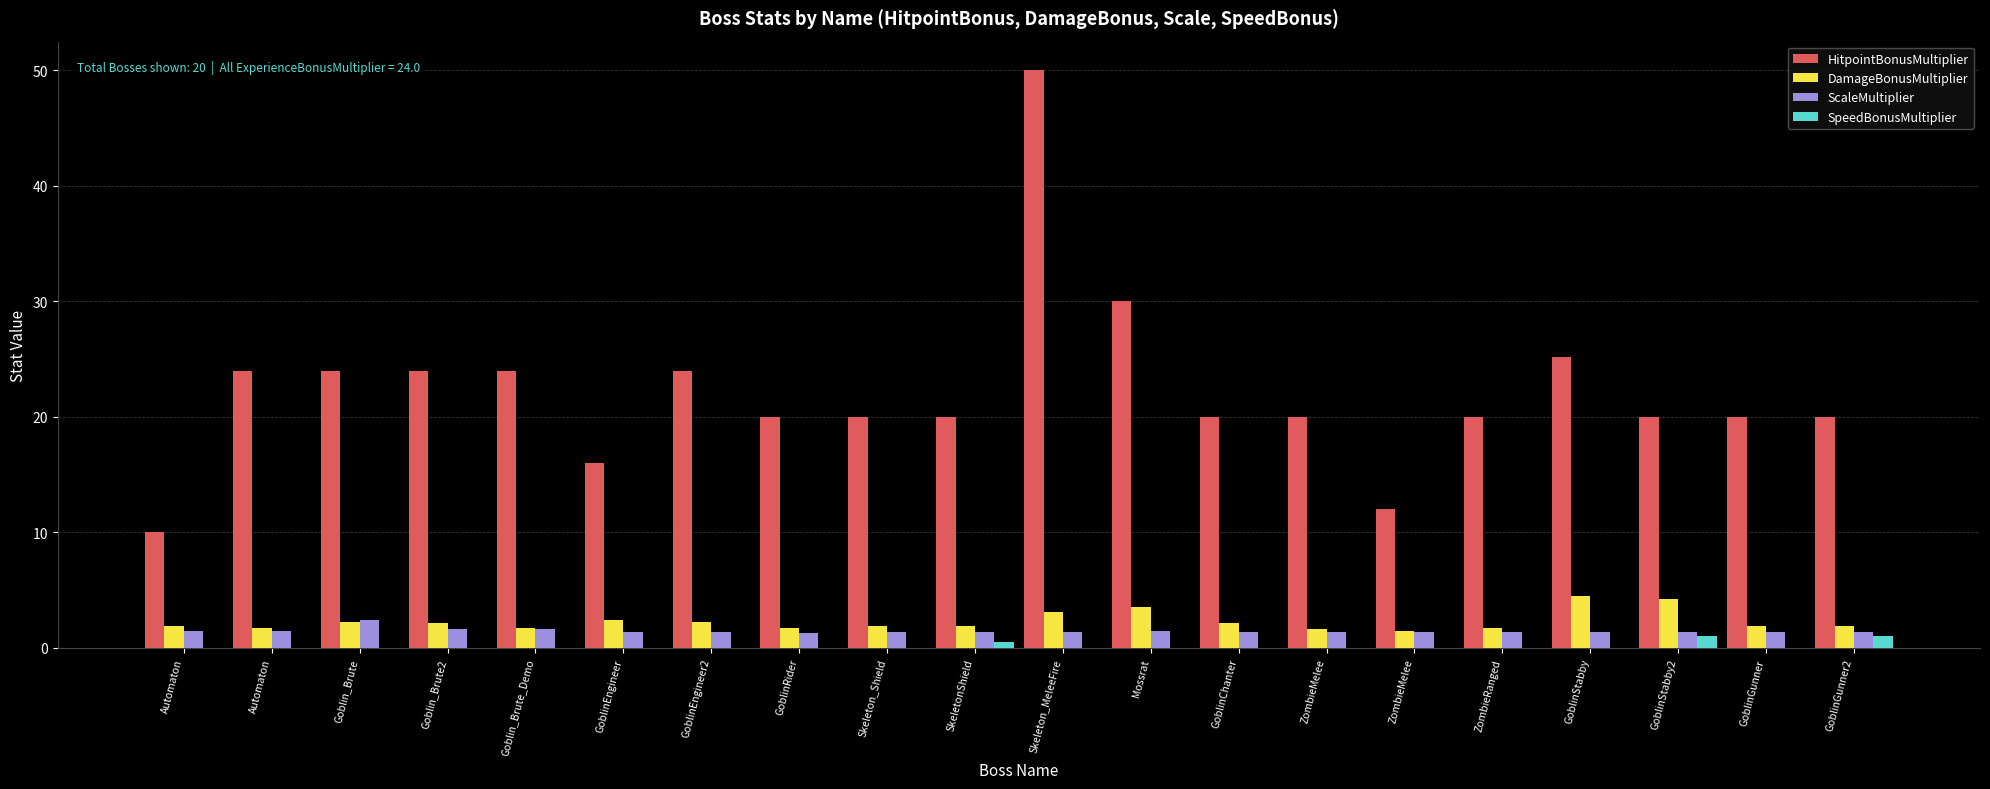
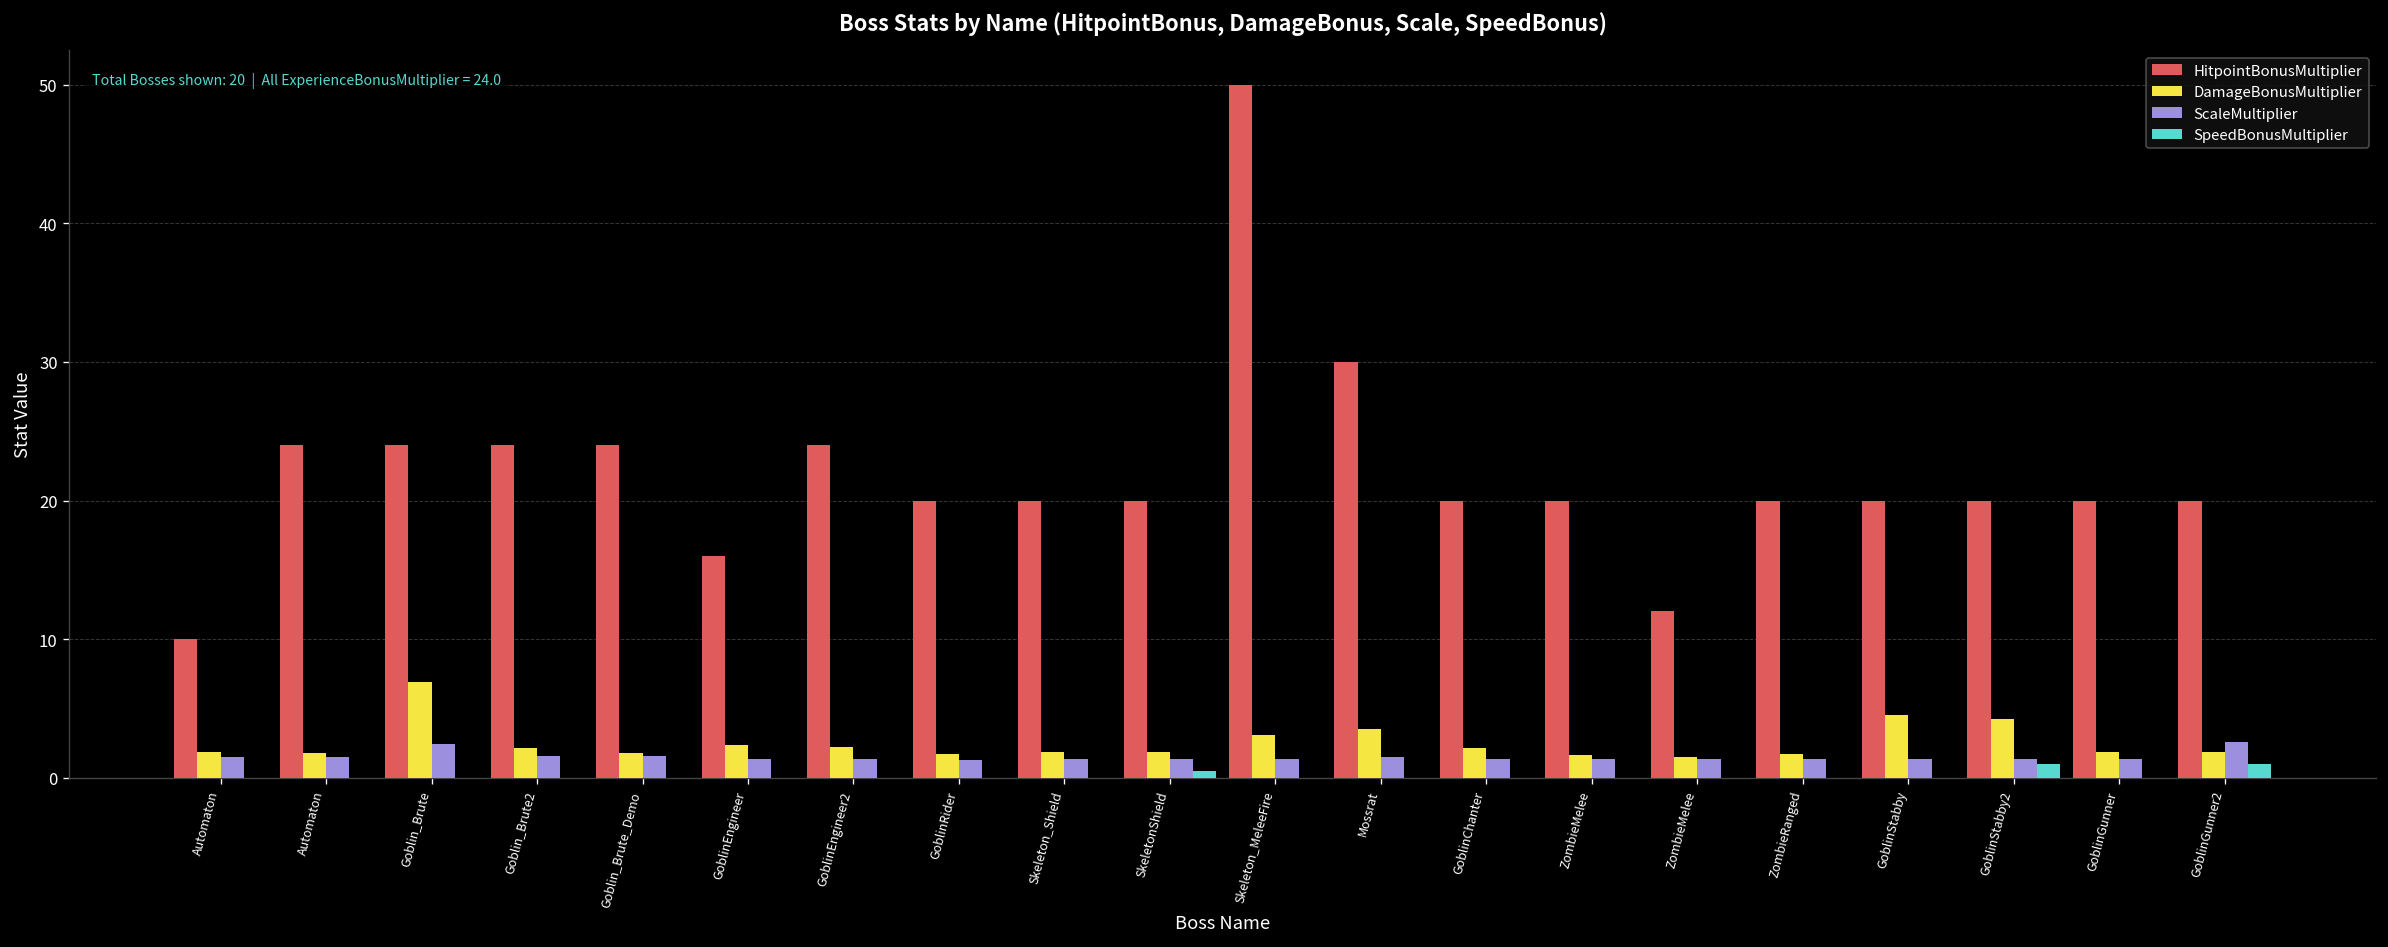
  {
    "HitpointBonusMultiplier": {
      "Goblin_Brute": 24.0,
      "Goblin_Brute2": 24.0,
      "Goblin_Brute_Demo": 24.0,
      "GoblinEngineer": 16.0,
      "GoblinEngineer2": 24.0,
      "GoblinRider": 20.0,
      "Skeleton_Shield": 20.0,
      "SkeletonShield": 20.0,
      "Skeleton_MeleeFire": 50.0,
      "Mossrat": 30.0,
      "GoblinChanter": 20.0,
      "ZombieRanged": 20.0,
-     "GoblinStabby": 25.2,
+     "GoblinStabby": 20.0,
      "GoblinStabby2": 20.0,
      "GoblinGunner": 20.0,
      "GoblinGunner2": 20.0
    },
    "DamageBonusMultiplier": {
-     "Goblin_Brute": 2.3,
+     "Goblin_Brute": 6.9,
      "Goblin_Brute2": 2.1,
      "Goblin_Brute_Demo": 1.8,
      "GoblinEngineer": 2.4,
      "GoblinEngineer2": 2.3,
      "GoblinRider": 1.7,
      "Skeleton_Shield": 1.9,
      "SkeletonShield": 1.9,
      "Skeleton_MeleeFire": 3.1,
      "Mossrat": 3.5,
      "GoblinChanter": 2.1,
      "ZombieRanged": 1.7,
      "GoblinStabby": 4.5,
      "GoblinStabby2": 4.3,
      "GoblinGunner": 1.9,
      "GoblinGunner2": 1.9
    },
    "ScaleMultiplier": {
      "Goblin_Brute": 2.4,
      "Goblin_Brute2": 1.6,
      "Goblin_Brute_Demo": 1.6,
      "GoblinEngineer": 1.4,
      "GoblinEngineer2": 1.4,
      "GoblinRider": 1.3,
      "Skeleton_Shield": 1.4,
      "SkeletonShield": 1.4,
      "Skeleton_MeleeFire": 1.4,
      "Mossrat": 1.5,
      "GoblinChanter": 1.4,
      "ZombieRanged": 1.4,
      "GoblinStabby": 1.4,
      "GoblinStabby2": 1.4,
      "GoblinGunner": 1.4,
-     "GoblinGunner2": 1.4
+     "GoblinGunner2": 2.6
    },
    "SpeedBonusMultiplier": {
      "Goblin_Brute": 0.0,
      "Goblin_Brute2": 0.0,
      "Goblin_Brute_Demo": 0.0,
      "GoblinEngineer": 0.0,
      "GoblinEngineer2": 0.0,
      "GoblinRider": 0.0,
      "Skeleton_Shield": 0.0,
      "SkeletonShield": 0.5,
      "Skeleton_MeleeFire": 0.0,
      "Mossrat": 0.0,
      "GoblinChanter": 0.0,
      "ZombieRanged": 0.0,
      "GoblinStabby": 0.0,
      "GoblinStabby2": 1.0,
      "GoblinGunner": 0.0,
      "GoblinGunner2": 1.0
    }
  }
